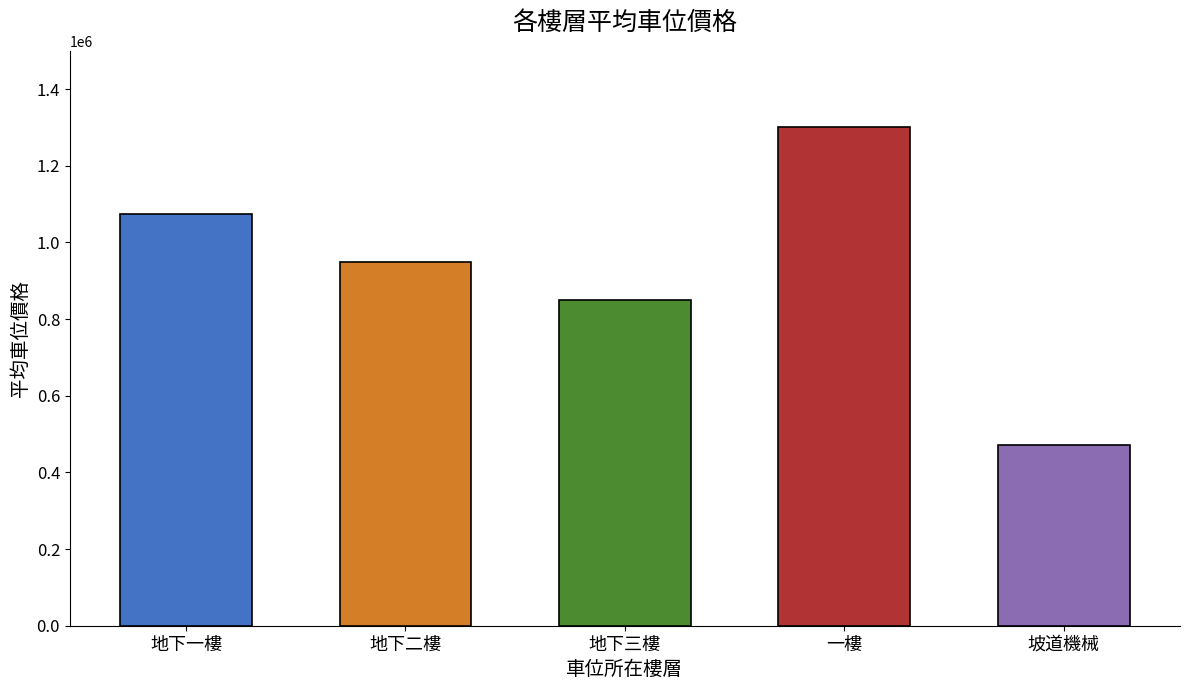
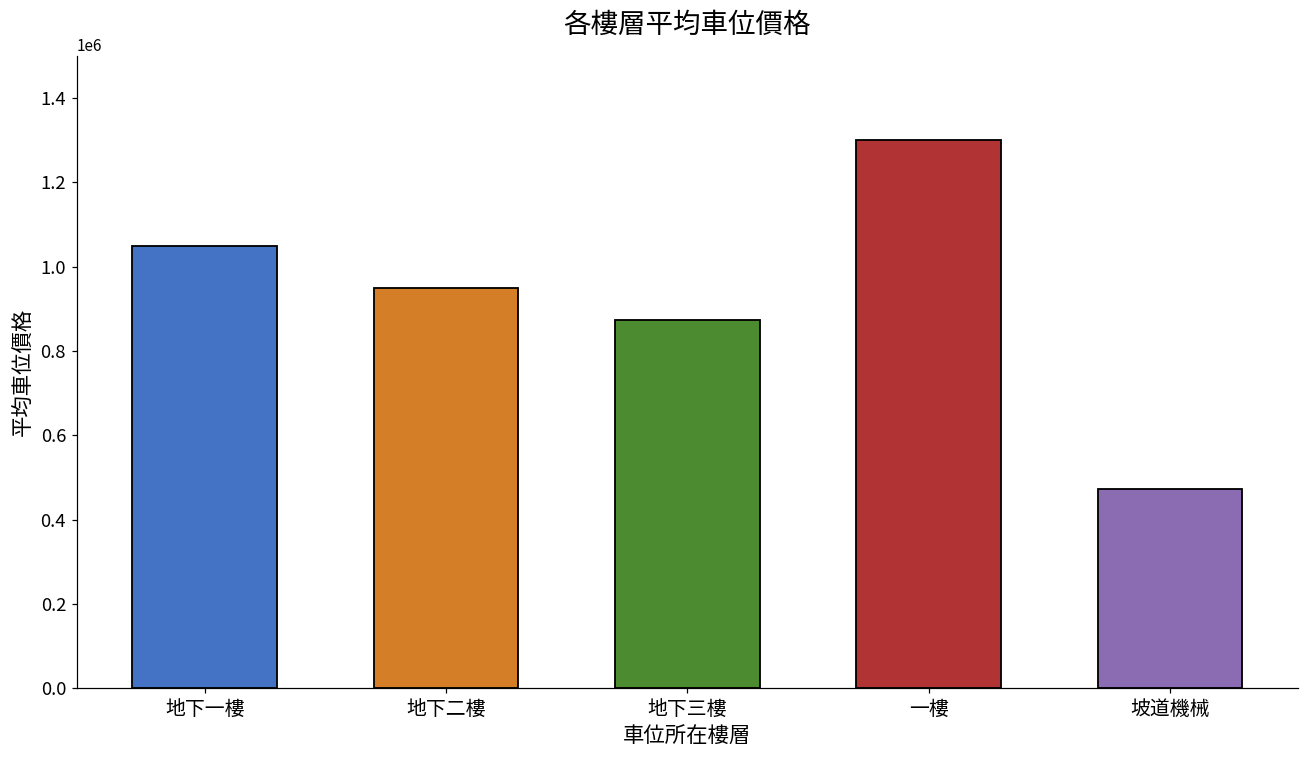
  {
-   "地下一樓": 1070000,
+   "地下一樓": 1050000,
    "地下二樓": 950000,
-   "地下三樓": 850000,
+   "地下三樓": 870000,
    "一樓": 1300000,
    "坡道機械": 470000
  }
